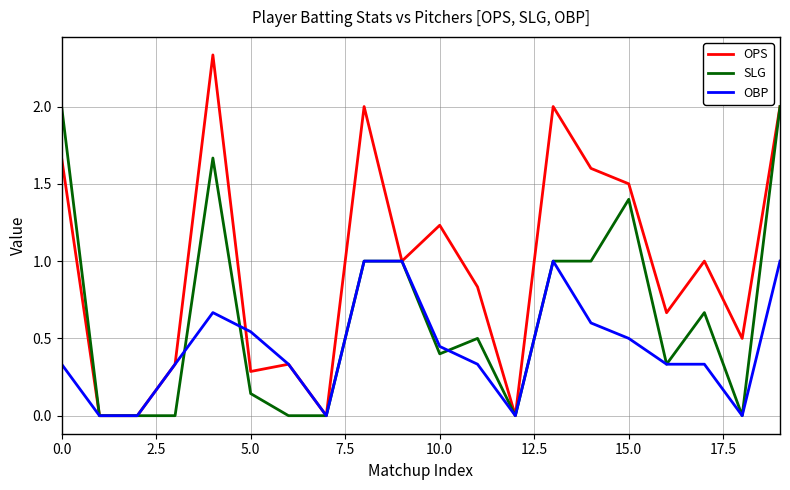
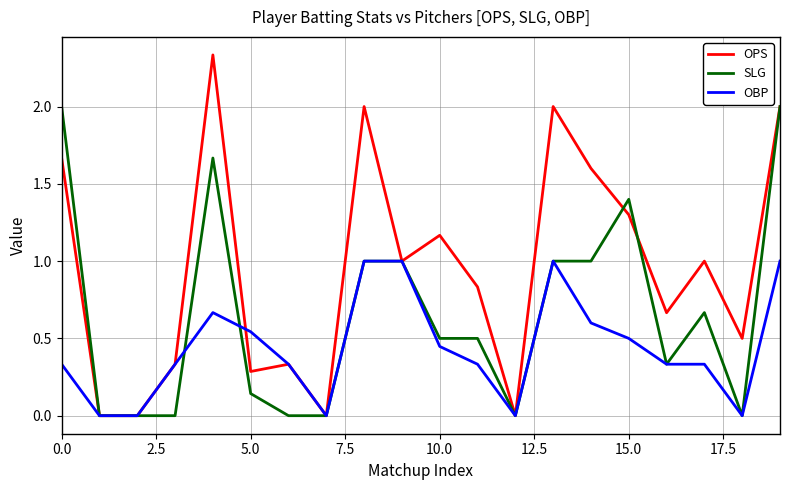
  {
    "OPS": {
      "0.0": 1.67,
      "5.0": 0.29,
-     "10.0": 1.23,
-     "15.0": 1.5
+     "10.0": 1.17,
+     "15.0": 1.3
    },
    "SLG": {
      "0.0": 2.0,
      "5.0": 0.14,
-     "10.0": 0.4,
+     "10.0": 0.5,
      "15.0": 1.4
    },
    "OBP": {
      "0.0": 0.33,
      "5.0": 0.54,
      "10.0": 0.45,
      "15.0": 0.50
    }
  }
